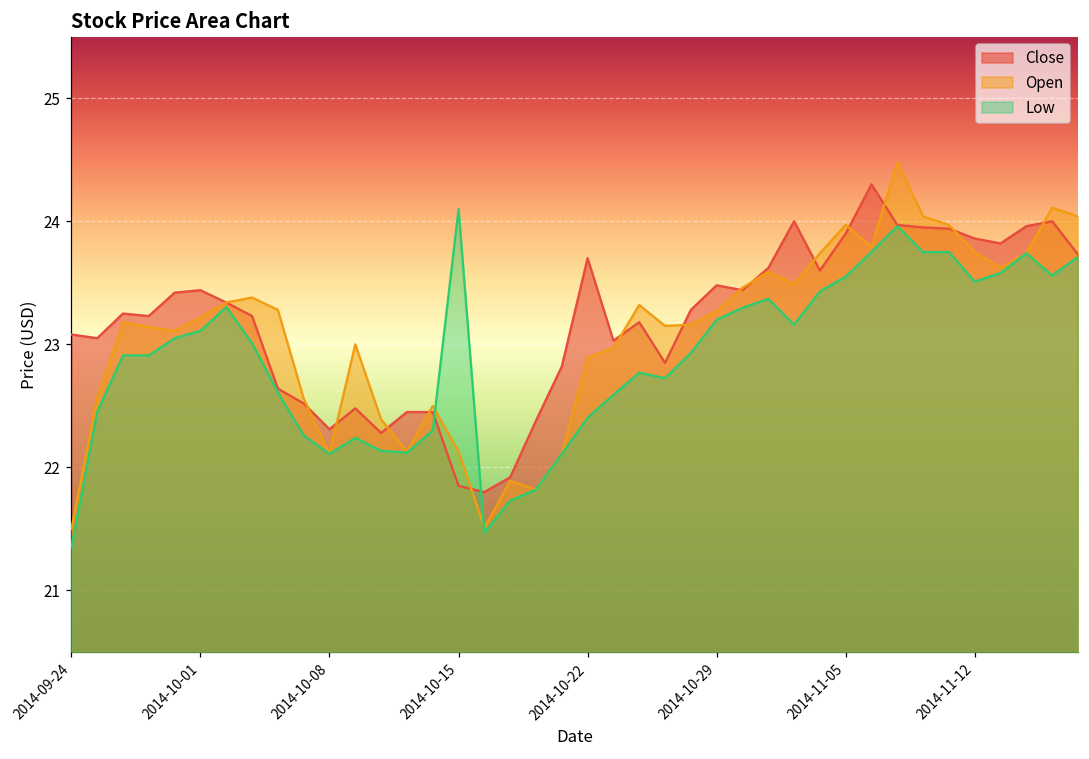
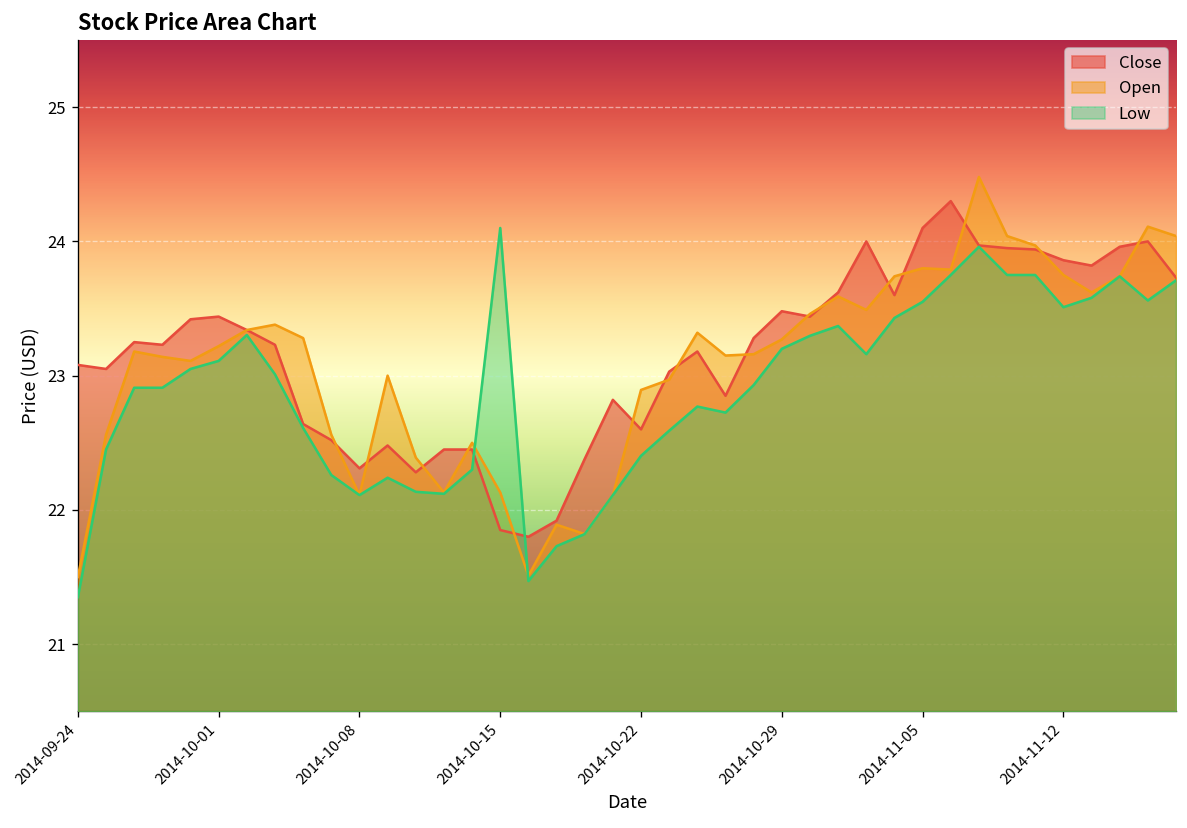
  {
    "Close": {
      "2014-09-24": 23.1,
      "2014-10-01": 23.44,
      "2014-10-08": 22.3,
      "2014-10-15": 21.85,
-     "2014-10-22": 23.7,
+     "2014-10-22": 22.6,
      "2014-10-29": 23.5,
-     "2014-11-05": 23.9,
+     "2014-11-05": 24.1,
      "2014-11-12": 23.86
    },
    "Open": {
      "2014-09-24": 21.50,
      "2014-10-01": 23.22,
      "2014-10-15": 22.13,
      "2014-10-22": 22.89,
      "2014-10-29": 23.27,
-     "2014-11-05": 23.97,
+     "2014-11-05": 23.80,
      "2014-11-12": 23.75
    },
    "Low": {
      "2014-09-24": 21.35,
      "2014-10-01": 23.11,
      "2014-10-15": 24.10,
      "2014-10-22": 22.40,
      "2014-10-29": 23.20,
      "2014-11-05": 23.55,
      "2014-11-12": 23.51
    }
  }
